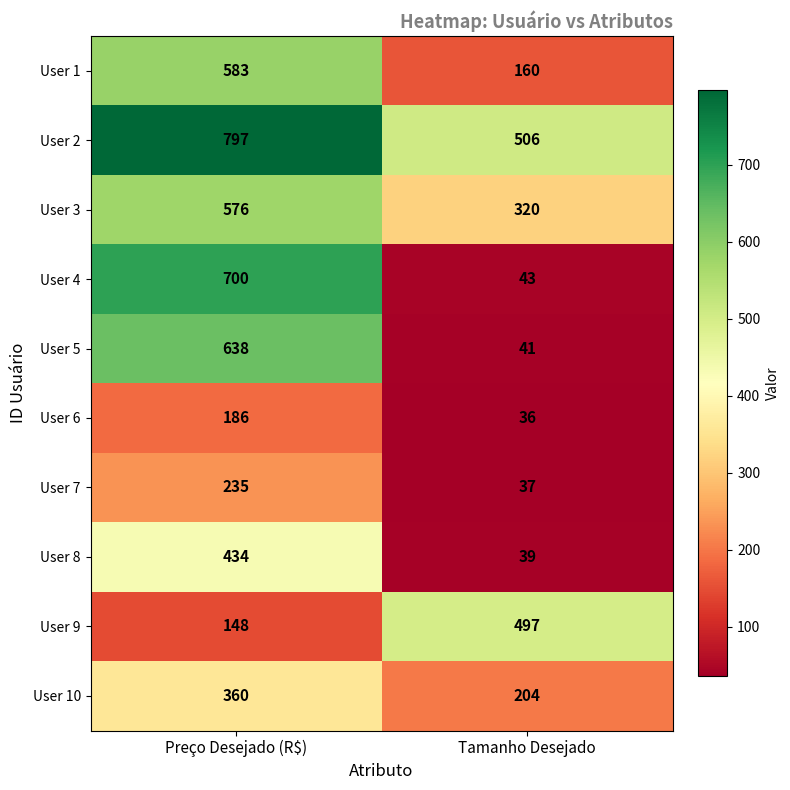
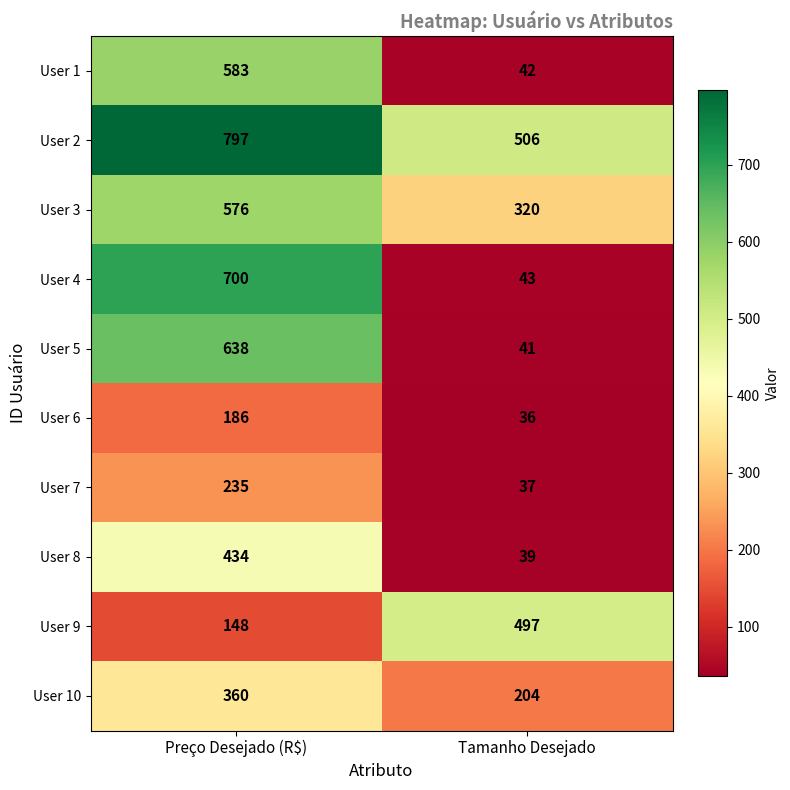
  {
    "User 1": {
      "Preço Desejado (R$)": 583,
-     "Tamanho Desejado": 160
+     "Tamanho Desejado": 42
    },
    "User 2": {
      "Preço Desejado (R$)": 797,
      "Tamanho Desejado": 506
    },
    "User 3": {
      "Preço Desejado (R$)": 576,
      "Tamanho Desejado": 320
    },
    "User 4": {
      "Preço Desejado (R$)": 700,
      "Tamanho Desejado": 43
    },
    "User 5": {
      "Preço Desejado (R$)": 638,
      "Tamanho Desejado": 41
    },
    "User 6": {
      "Preço Desejado (R$)": 186,
      "Tamanho Desejado": 36
    },
    "User 7": {
      "Preço Desejado (R$)": 235,
      "Tamanho Desejado": 37
    },
    "User 8": {
      "Preço Desejado (R$)": 434,
      "Tamanho Desejado": 39
    },
    "User 9": {
      "Preço Desejado (R$)": 148,
      "Tamanho Desejado": 497
    },
    "User 10": {
      "Preço Desejado (R$)": 360,
      "Tamanho Desejado": 204
    }
  }
